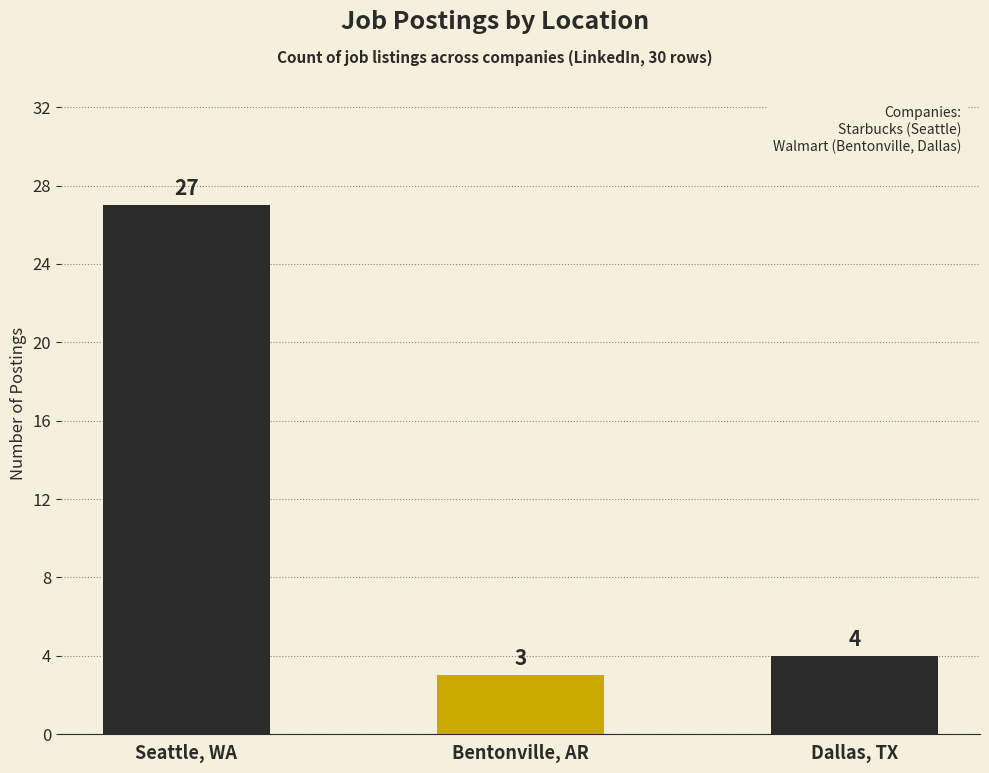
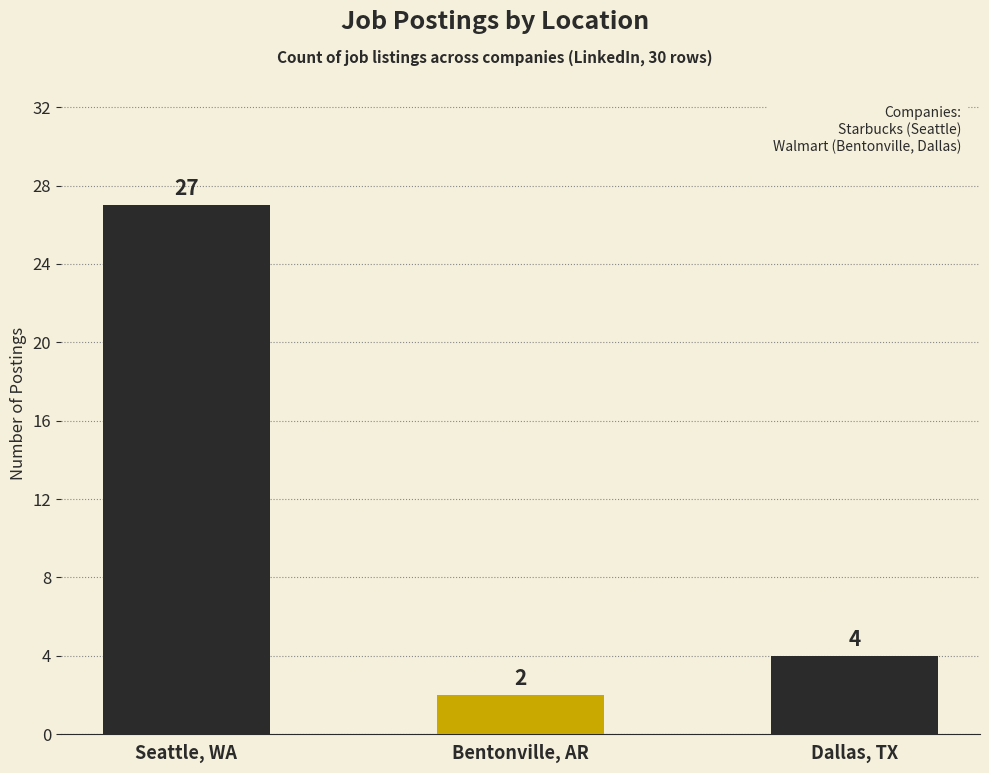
  {
    "Seattle, WA": 27,
-   "Bentonville, AR": 3,
+   "Bentonville, AR": 2,
    "Dallas, TX": 4
  }
